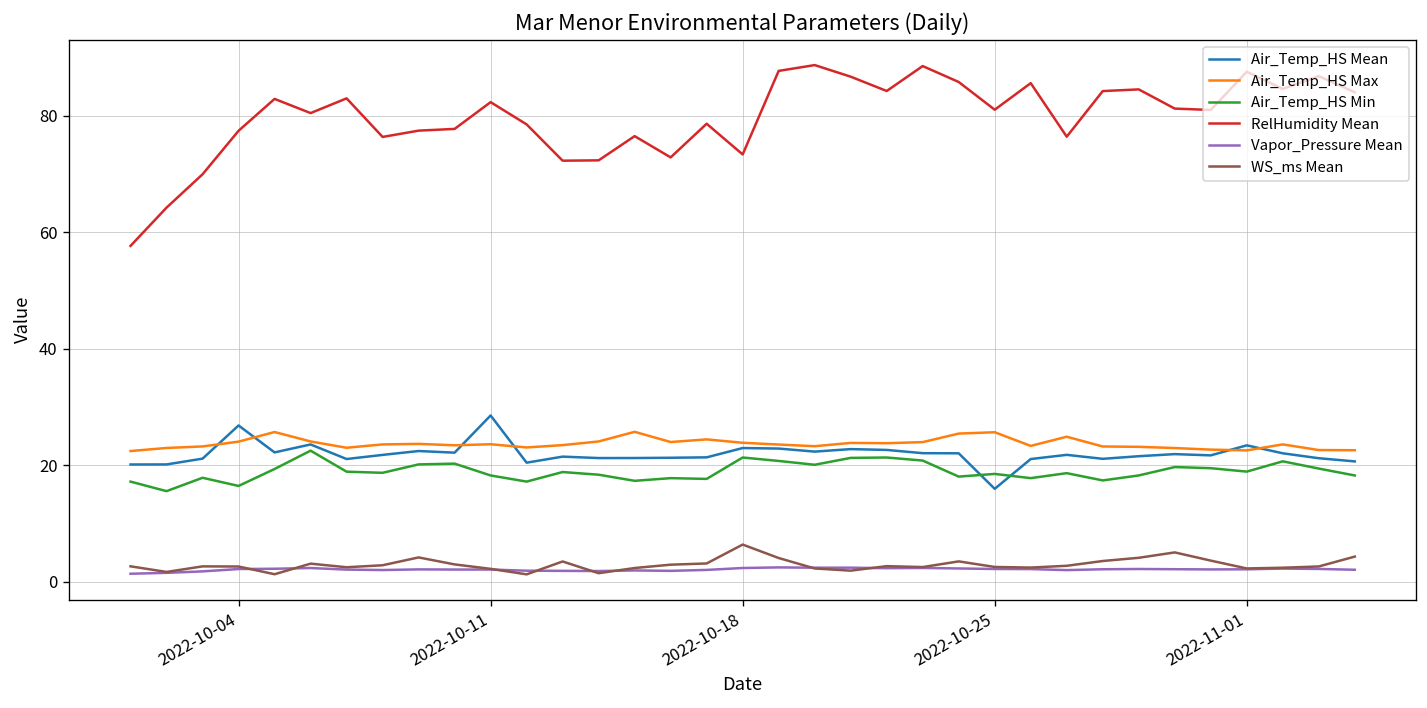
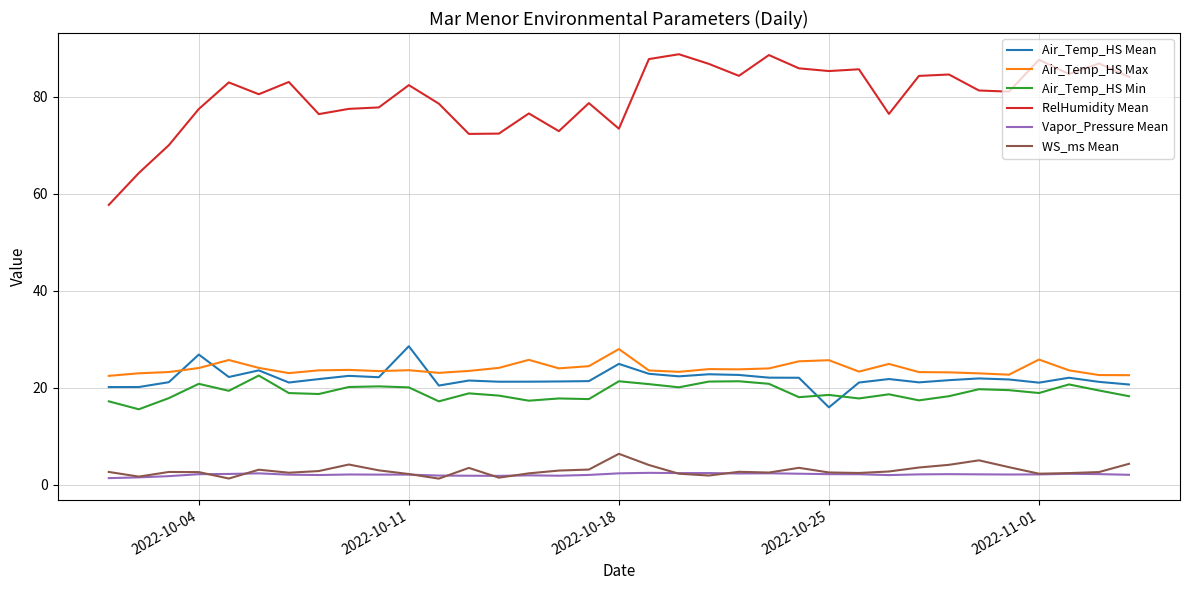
  {
    "Air_Temp_HS Mean": {
      "2022-10-04": 27,
      "2022-10-11": 29,
-     "2022-10-18": 23,
+     "2022-10-18": 25,
      "2022-10-25": 16,
-     "2022-11-01": 23
+     "2022-11-01": 21
    },
    "Air_Temp_HS Max": {
      "2022-10-04": 24,
      "2022-10-11": 24,
-     "2022-10-18": 24,
+     "2022-10-18": 28,
      "2022-10-25": 26,
-     "2022-11-01": 23
+     "2022-11-01": 26
    },
    "Air_Temp_HS Min": {
-     "2022-10-04": 16,
-     "2022-10-11": 18,
+     "2022-10-04": 21,
+     "2022-10-11": 20,
      "2022-10-18": 21,
      "2022-10-25": 19,
      "2022-11-01": 19
    },
    "RelHumidity Mean": {
      "2022-10-04": 77,
      "2022-10-11": 82,
      "2022-10-18": 73,
-     "2022-10-25": 81
+     "2022-10-25": 85
    },
    "Vapor_Pressure Mean": {
      "2022-10-18": 2
    },
    "WS_ms Mean": {
      "2022-10-18": 6
    }
  }
